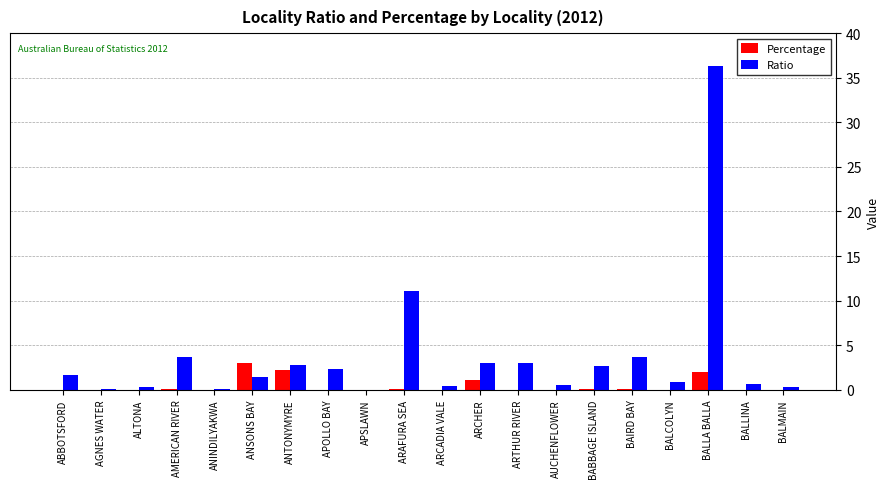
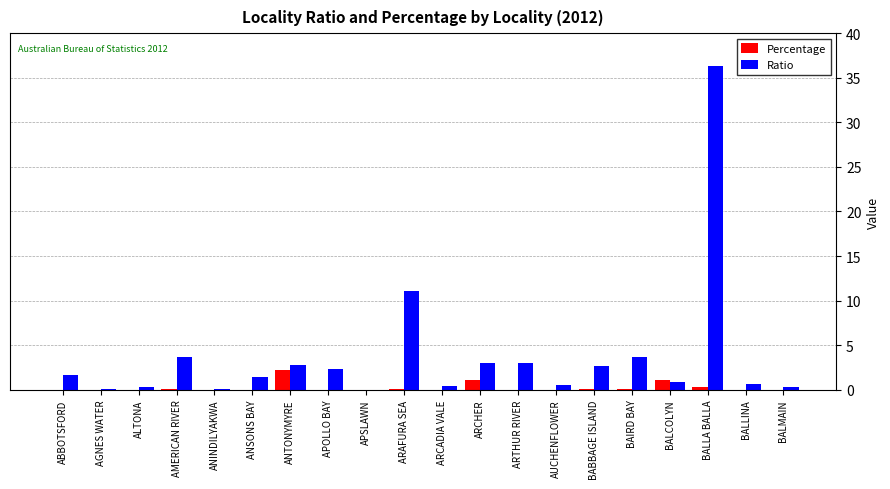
  {
    "Percentage": {
-     "ANSONS BAY": 3,
+     "ANSONS BAY": 0,
      "ANTONYMYRE": 2,
      "ARCHER": 1,
-     "BALCOLYN": 0,
-     "BALLA BALLA": 2
+     "BALCOLYN": 1,
+     "BALLA BALLA": 0
    },
    "Ratio": {
      "ABBOTSFORD": 2,
      "ALTONA": 0,
      "AMERICAN RIVER": 4,
      "ANSONS BAY": 1,
      "ANTONYMYRE": 3,
      "APOLLO BAY": 2,
      "ARAFURA SEA": 11,
      "ARCADIA VALE": 0,
      "ARCHER": 3,
      "ARTHUR RIVER": 3,
      "AUCHENFLOWER": 1,
      "BABBAGE ISLAND": 3,
      "BAIRD BAY": 4,
      "BALCOLYN": 1,
      "BALLA BALLA": 36,
      "BALLINA": 1
    }
  }
